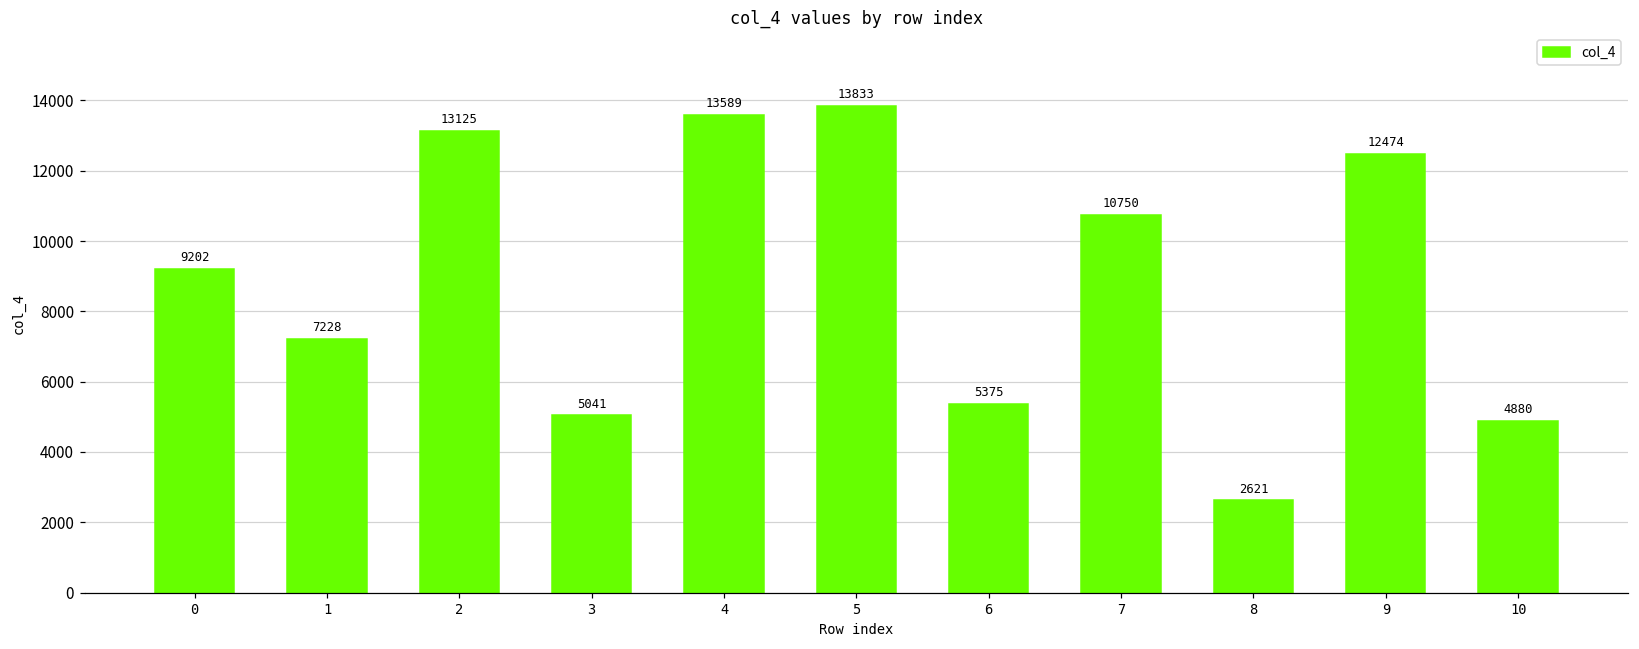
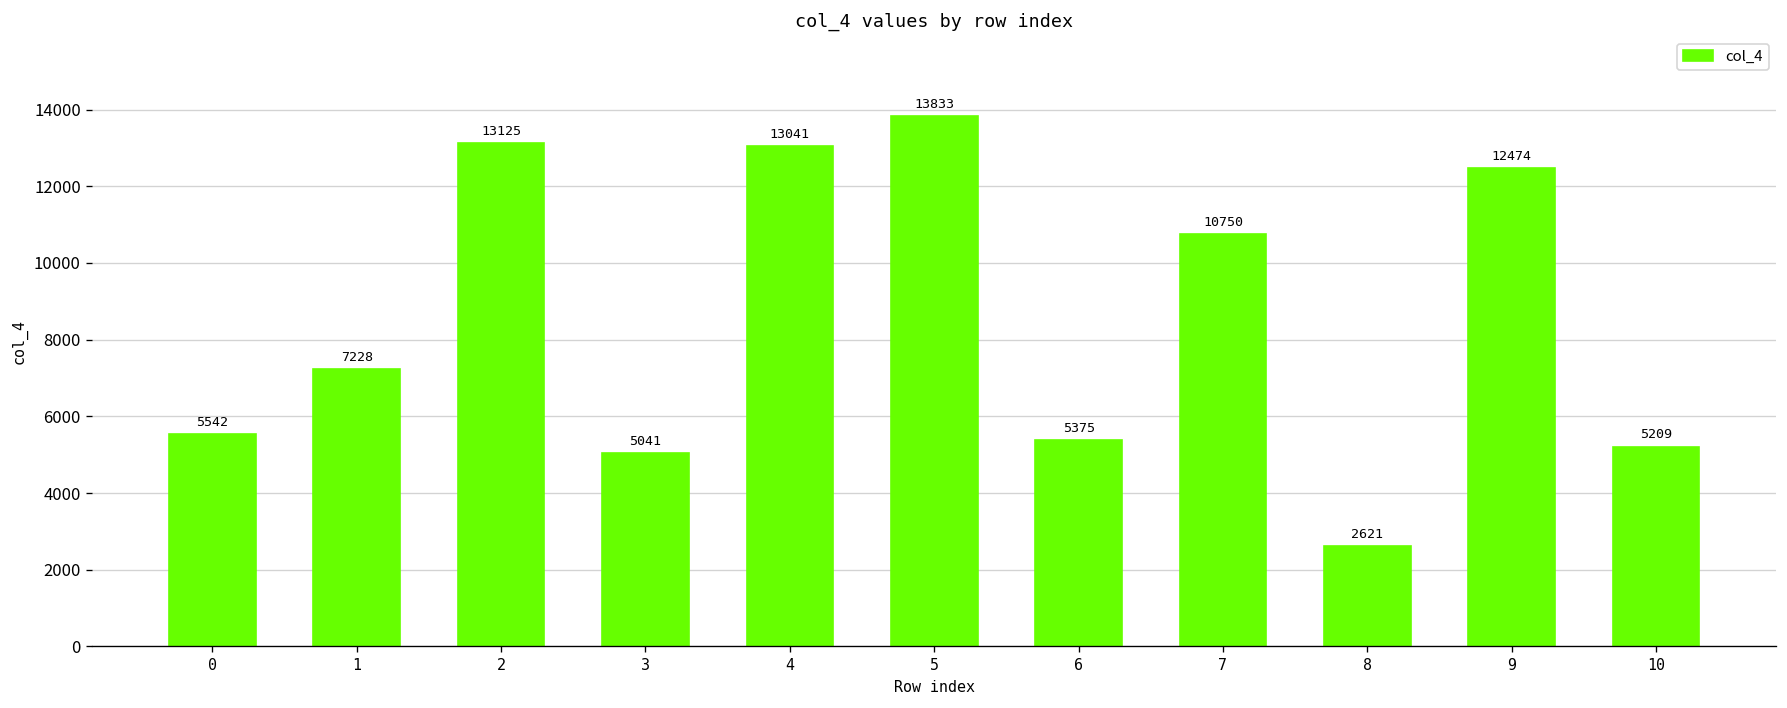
  {
-   "0": 9202,
+   "0": 5542,
    "1": 7228,
    "2": 13125,
    "3": 5041,
-   "4": 13589,
+   "4": 13041,
    "5": 13833,
    "6": 5375,
    "7": 10750,
    "8": 2621,
    "9": 12474,
-   "10": 4880
+   "10": 5209
  }
